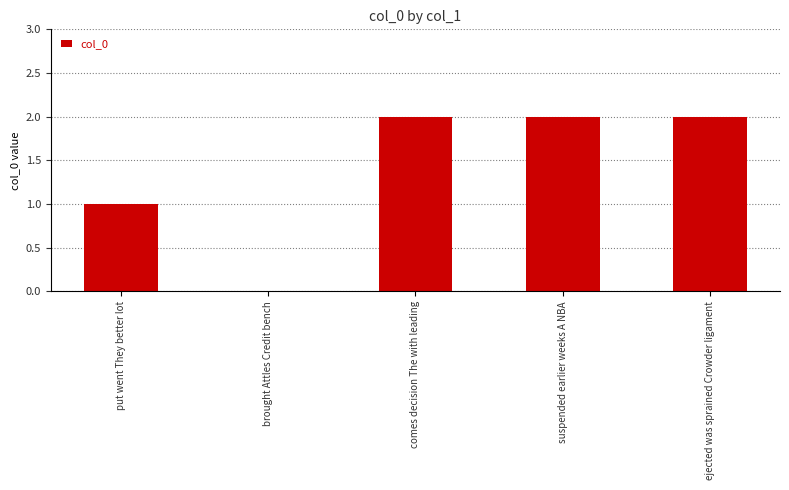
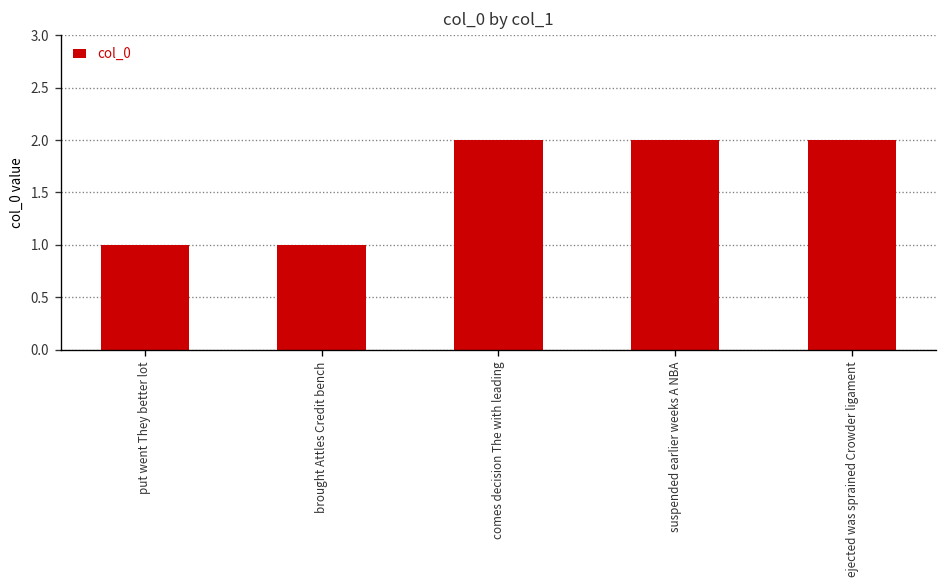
  {
    "put went They better lot": 1,
-   "brought Attles Credit bench": 0,
+   "brought Attles Credit bench": 1,
    "comes decision The with leading": 2,
    "suspended earlier weeks A NBA": 2,
    "ejected was sprained Crowder ligament": 2
  }
